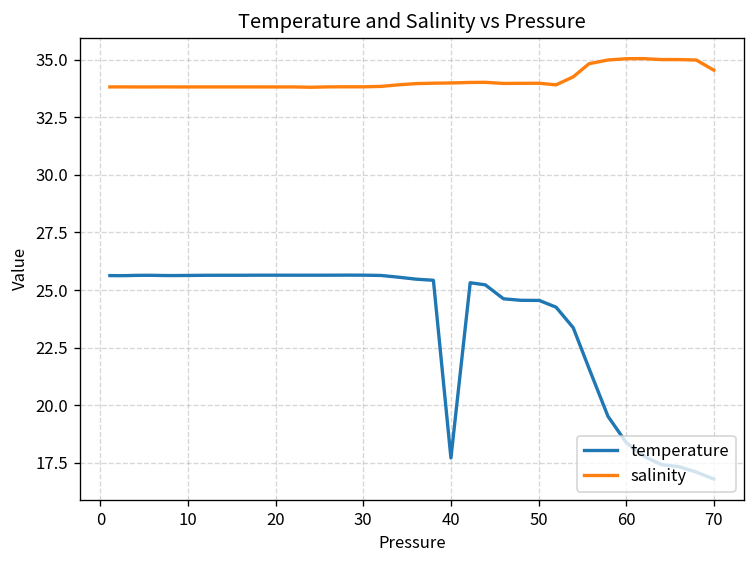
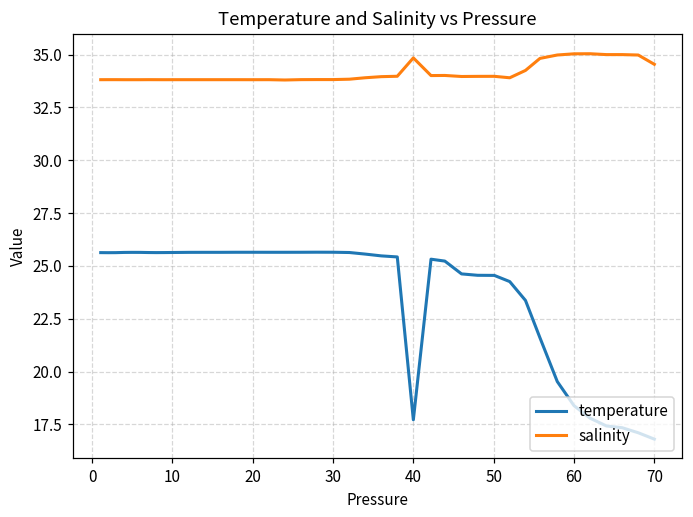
  {
    "temperature": {
      "40": 17.7
    },
    "salinity": {
-     "40": 34.0,
+     "40": 34.8,
      "60": 35.0,
      "70": 34.5
    }
  }
